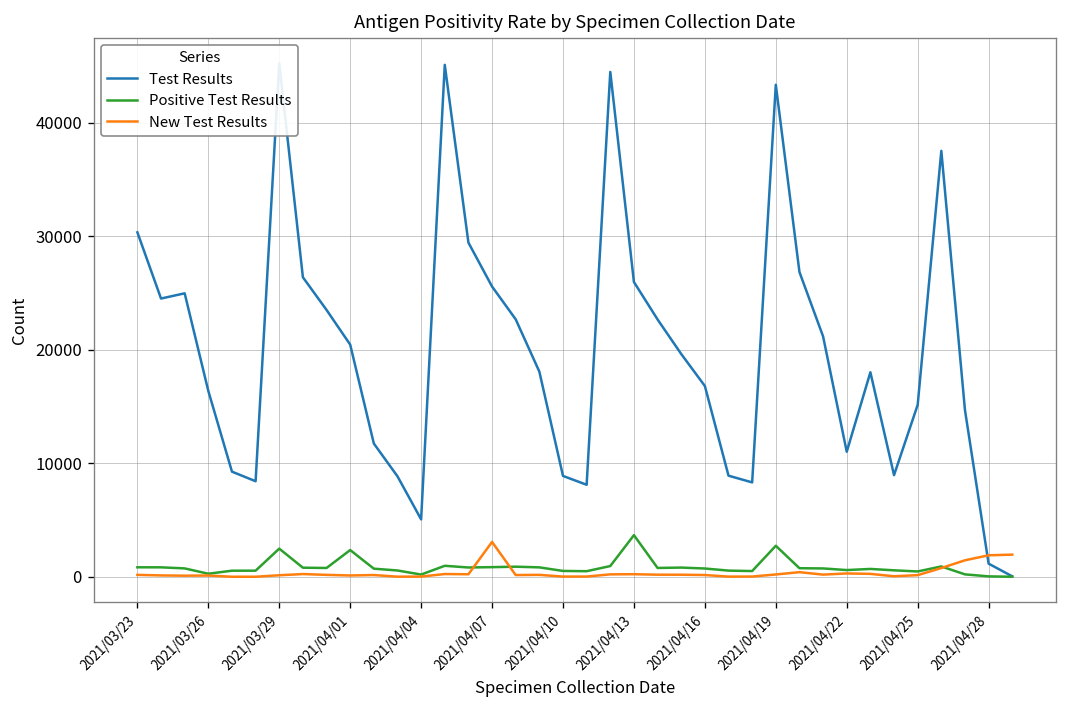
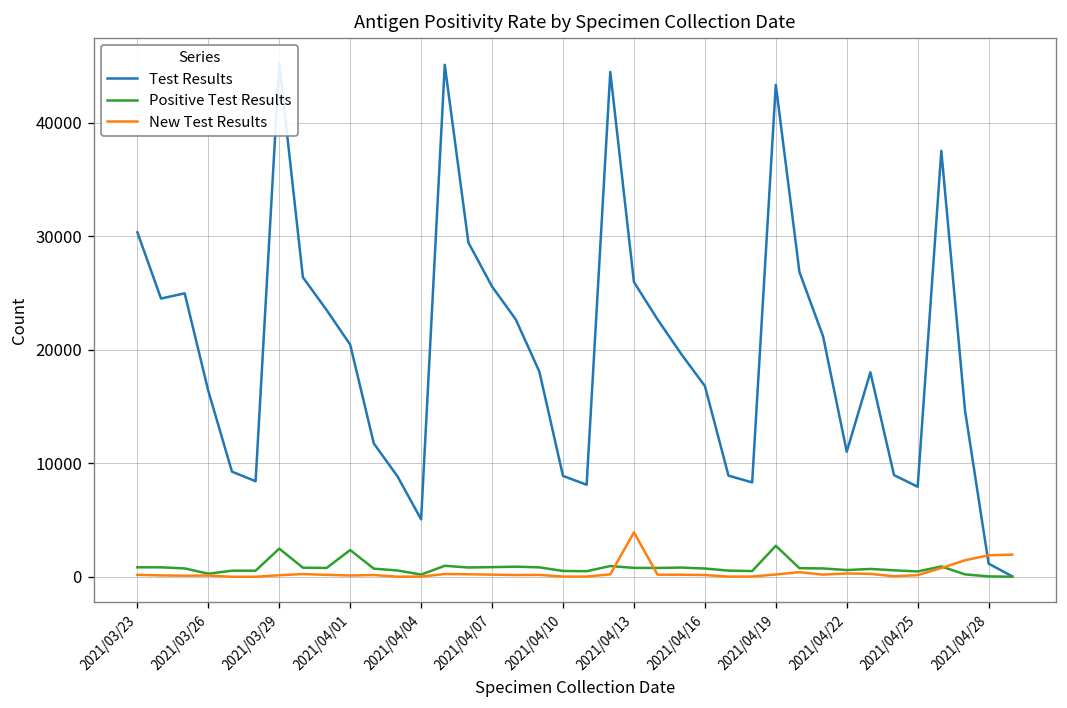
  {
    "Test Results": {
      "2021/03/23": 30000,
      "2021/03/26": 16000,
      "2021/04/01": 20000,
      "2021/04/04": 5000,
      "2021/04/07": 26000,
      "2021/04/10": 9000,
      "2021/04/13": 26000,
      "2021/04/16": 17000,
      "2021/04/19": 43000,
      "2021/04/22": 11000,
-     "2021/04/25": 15000,
+     "2021/04/25": 8000,
      "2021/04/28": 1000
    },
    "Positive Test Results": {
      "2021/03/23": 1000,
      "2021/03/29": 2000,
      "2021/04/01": 2000,
      "2021/04/07": 1000,
      "2021/04/10": 1000,
-     "2021/04/13": 4000,
+     "2021/04/13": 1000,
      "2021/04/16": 1000,
      "2021/04/19": 3000,
      "2021/04/22": 1000,
      "2021/04/25": 0,
      "2021/04/28": 0
    },
    "New Test Results": {
      "2021/03/23": 0,
      "2021/03/29": 0,
      "2021/04/01": 0,
-     "2021/04/07": 3000,
+     "2021/04/07": 0,
      "2021/04/10": 0,
-     "2021/04/13": 0,
+     "2021/04/13": 4000,
      "2021/04/16": 0,
      "2021/04/19": 0,
      "2021/04/22": 0,
      "2021/04/25": 0,
      "2021/04/28": 2000
    }
  }
